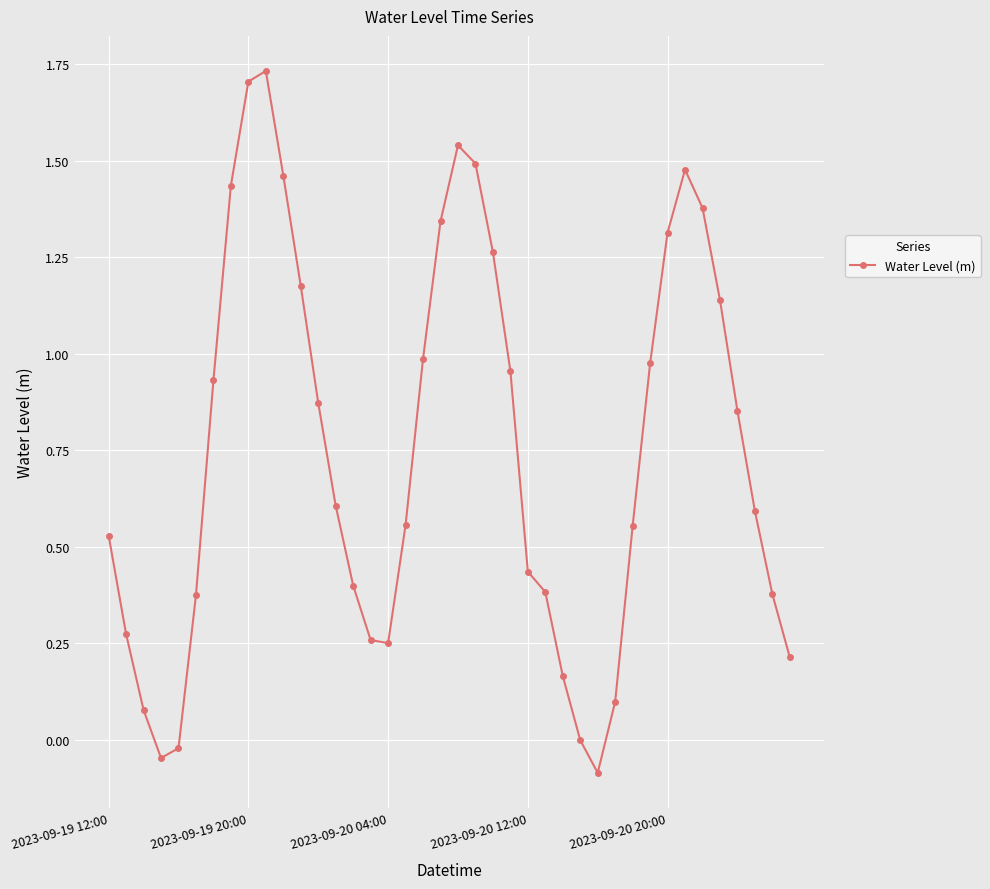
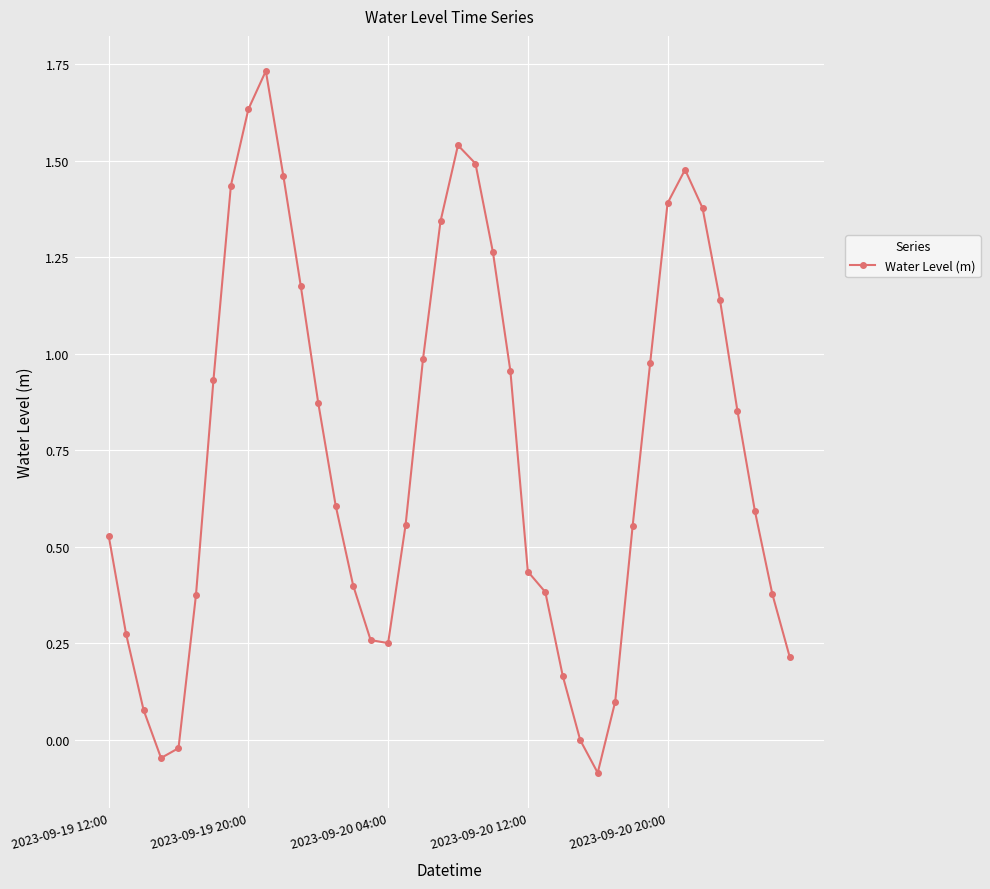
  {
    "2023-09-19 12:00": 0.53,
-   "2023-09-19 20:00": 1.70,
+   "2023-09-19 20:00": 1.63,
    "2023-09-20 04:00": 0.25,
    "2023-09-20 12:00": 0.44,
-   "2023-09-20 20:00": 1.31
+   "2023-09-20 20:00": 1.39
  }
